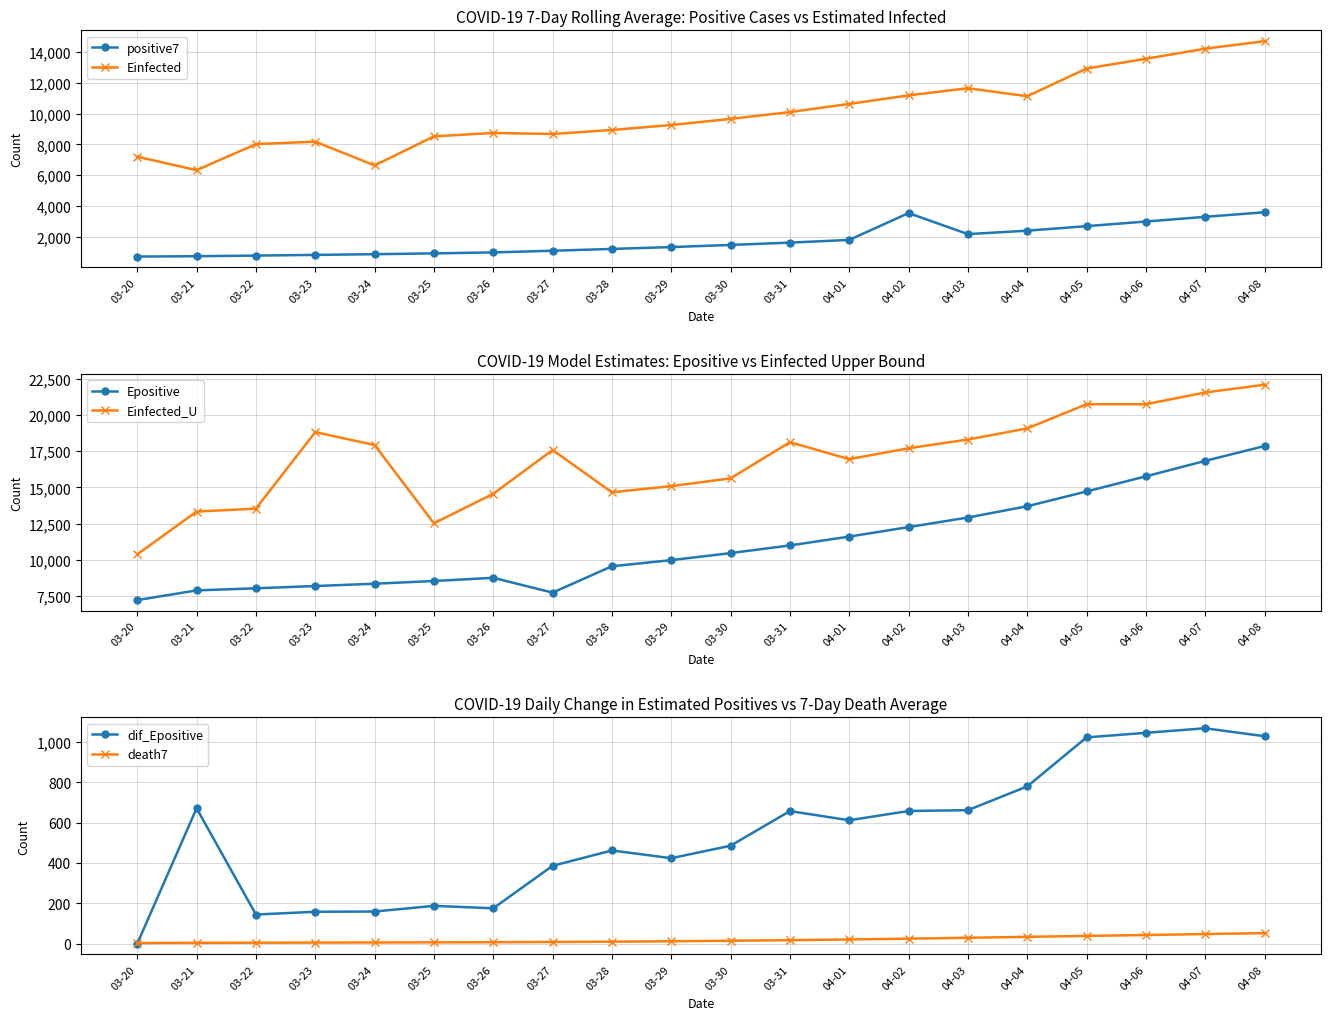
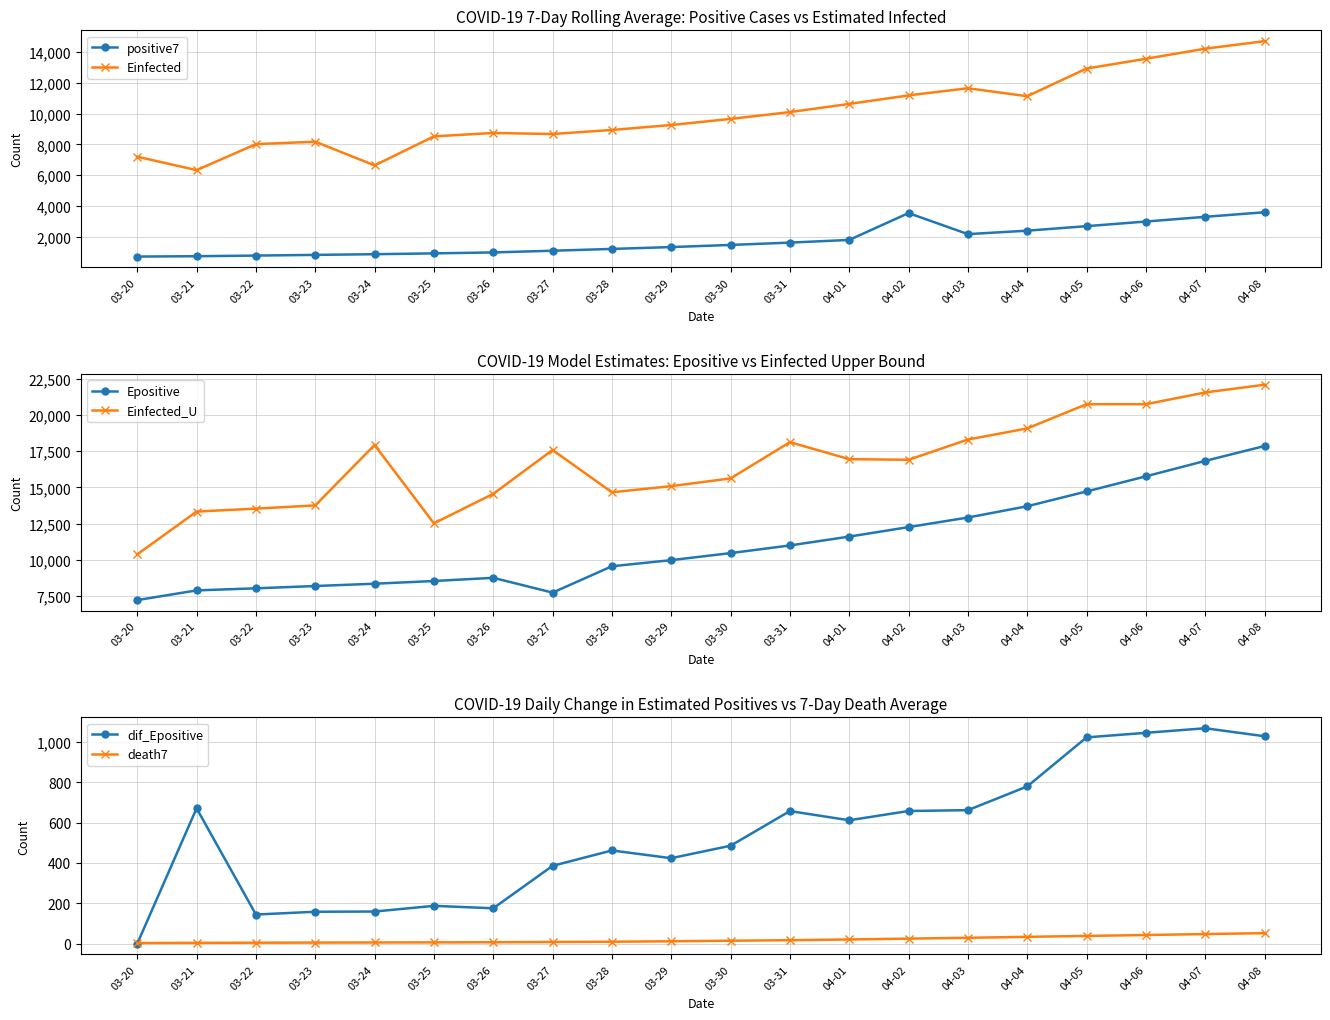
  {
    "COVID-19 7-Day Rolling Average: Positive Cases vs Estimated Infected": {
      "positive7": {
        "03-20": "700",
        "03-21": "800",
        "03-22": "800",
        "03-23": "800",
        "03-24": "900",
        "03-25": "900",
        "03-26": "1,000",
        "03-27": "1,100",
        "03-28": "1,200",
        "03-29": "1,300",
        "03-30": "1,500",
        "03-31": "1,600",
        "04-01": "1,800",
        "04-02": "3,500",
        "04-03": "2,200",
        "04-04": "2,400",
        "04-05": "2,700",
        "04-06": "3,000",
        "04-07": "3,300",
        "04-08": "3,600"
      },
      "Einfected": {
        "03-20": "7,200",
        "03-21": "6,300",
        "03-22": "8,000",
        "03-23": "8,200",
        "03-24": "6,600",
        "03-25": "8,500",
        "03-26": "8,700",
        "03-27": "8,700",
        "03-28": "8,900",
        "03-29": "9,300",
        "03-30": "9,700",
        "03-31": "10,100",
        "04-01": "10,600",
        "04-02": "11,200",
        "04-03": "11,600",
        "04-04": "11,100",
        "04-05": "12,900",
        "04-06": "13,600",
        "04-07": "14,200",
        "04-08": "14,700"
      }
    },
    "COVID-19 Model Estimates: Epositive vs Einfected Upper Bound": {
      "Epositive": {
        "03-20": "7,200",
        "03-21": "7,900",
        "03-22": "8,000",
        "03-23": "8,200",
        "03-24": "8,300",
        "03-25": "8,500",
        "03-26": "8,700",
        "03-27": "7,700",
        "03-28": "9,500",
        "03-29": "10,000",
        "03-30": "10,500",
        "03-31": "11,000",
        "04-01": "11,600",
        "04-02": "12,300",
        "04-03": "12,900",
        "04-04": "13,700",
        "04-05": "14,700",
        "04-06": "15,800",
        "04-07": "16,800",
        "04-08": "17,900"
      },
      "Einfected_U": {
        "03-20": "10,400",
        "03-21": "13,300",
        "03-22": "13,500",
-       "03-23": "18,800",
+       "03-23": "13,800",
        "03-24": "17,900",
        "03-25": "12,500",
        "03-26": "14,600",
        "03-27": "17,600",
        "03-28": "14,700",
        "03-29": "15,100",
        "03-30": "15,600",
        "03-31": "18,100",
        "04-01": "17,000",
-       "04-02": "17,700",
+       "04-02": "16,900",
        "04-03": "18,300",
        "04-04": "19,100",
        "04-05": "20,800",
        "04-06": "20,800",
        "04-07": "21,600",
        "04-08": "22,100"
      }
    },
    "COVID-19 Daily Change in Estimated Positives vs 7-Day Death Average": {
      "dif_Epositive": {
        "03-21": "670",
        "03-22": "140",
        "03-23": "160",
        "03-24": "160",
        "03-25": "190",
        "03-26": "180",
        "03-27": "390",
        "03-28": "460",
        "03-29": "420",
        "03-30": "490",
        "03-31": "660",
        "04-01": "610",
        "04-02": "660",
        "04-03": "660",
        "04-04": "780",
        "04-05": "1,020",
        "04-06": "1,050",
        "04-07": "1,070",
        "04-08": "1,030"
      },
      "death7": {
        "03-21": "0",
        "03-22": "0",
        "03-23": "10",
        "03-24": "10",
        "03-25": "10",
        "03-26": "10",
        "03-27": "10",
        "03-28": "10",
        "03-29": "10",
        "03-30": "10",
        "03-31": "20",
        "04-01": "20",
        "04-02": "20",
        "04-03": "30",
        "04-04": "30",
        "04-05": "40",
        "04-06": "40",
        "04-07": "50",
        "04-08": "50"
      }
    }
  }
